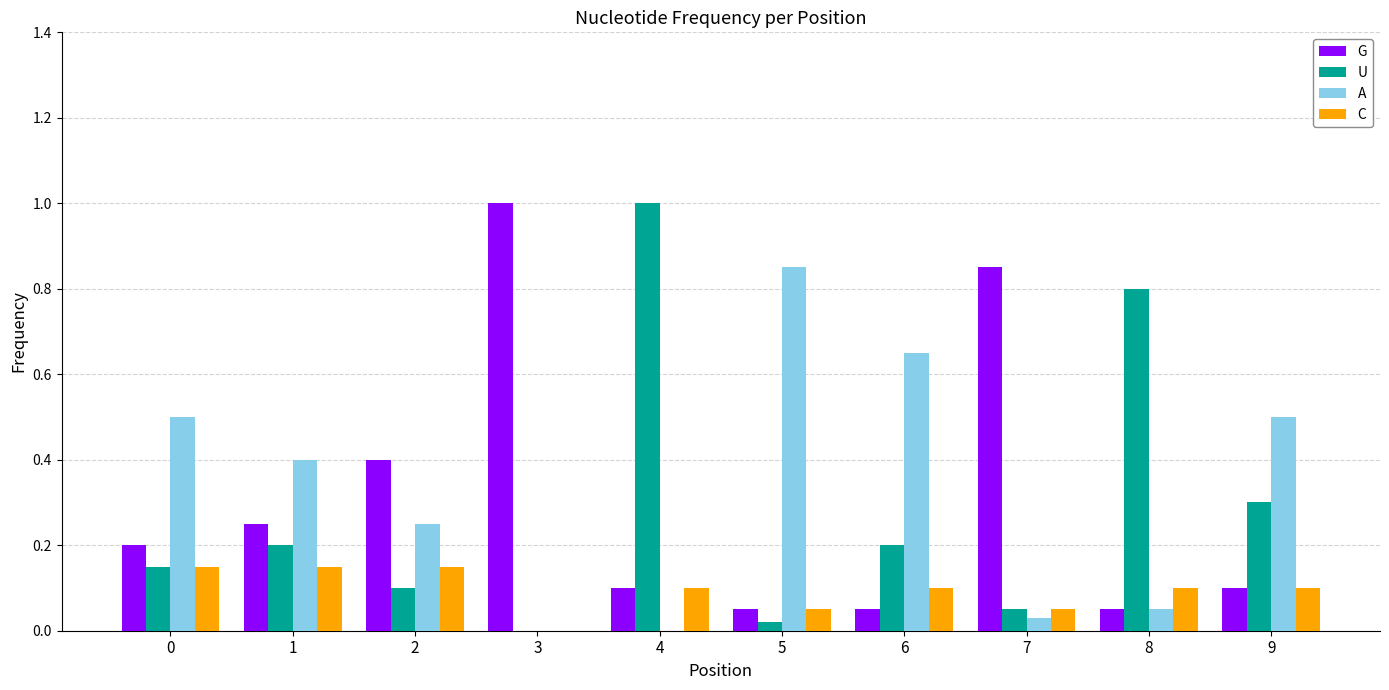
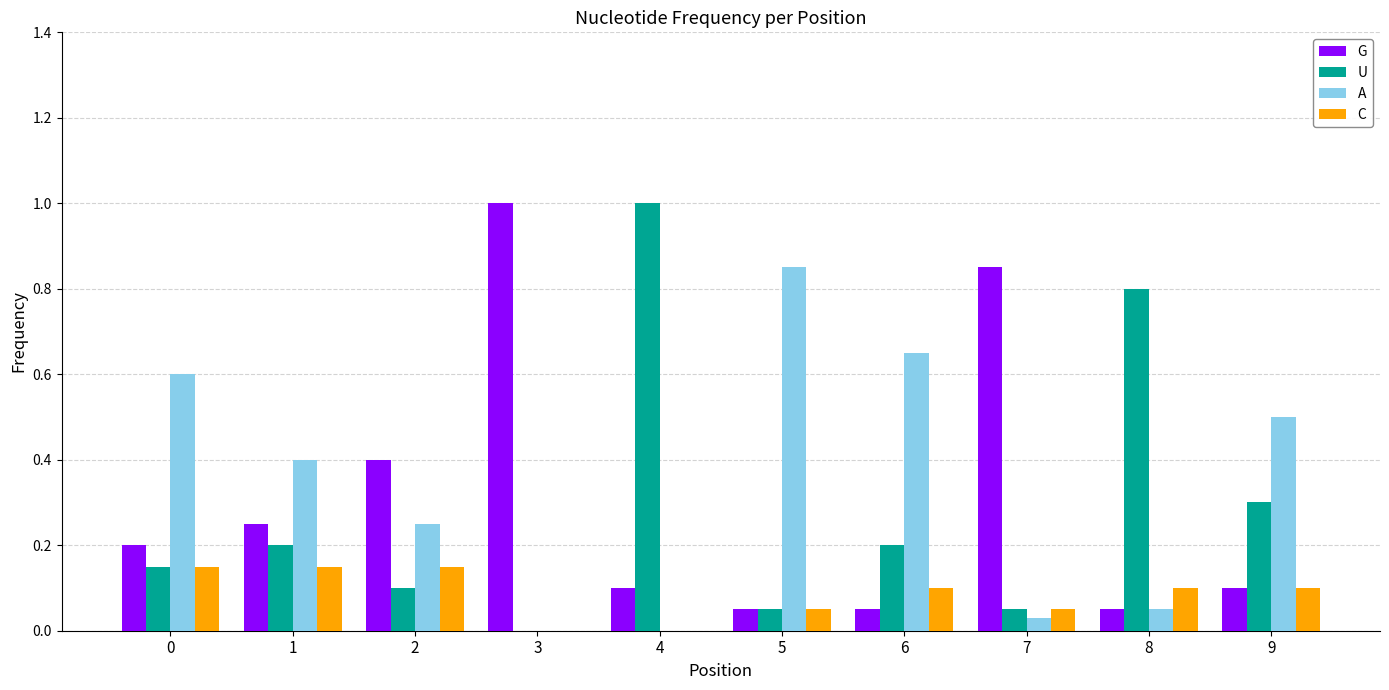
  {
    "G": {
      "0": 0.20,
      "1": 0.25,
      "2": 0.40,
      "3": 1.00,
      "4": 0.10,
      "5": 0.05,
      "6": 0.05,
      "7": 0.85,
      "8": 0.05,
      "9": 0.10
    },
    "U": {
      "0": 0.15,
      "1": 0.20,
      "2": 0.10,
      "3": 0.00,
      "4": 1.00,
-     "5": 0.02,
+     "5": 0.05,
      "6": 0.20,
      "7": 0.05,
      "8": 0.80,
      "9": 0.30
    },
    "A": {
-     "0": 0.5,
+     "0": 0.6,
      "1": 0.4,
      "2": 0.25,
      "3": 0.0,
      "4": 0.0,
      "5": 0.85,
      "6": 0.65,
      "7": 0.03,
      "8": 0.05,
      "9": 0.5
    },
    "C": {
      "0": 0.15,
      "1": 0.15,
      "2": 0.15,
      "3": 0.0,
-     "4": 0.1,
+     "4": 0.0,
      "5": 0.05,
      "6": 0.1,
      "7": 0.05,
      "8": 0.1,
      "9": 0.1
    }
  }
